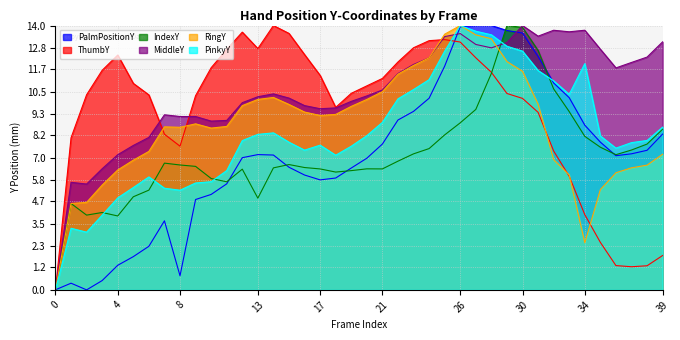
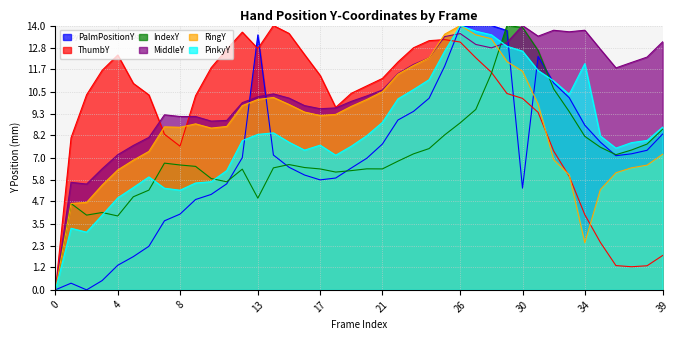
  {
    "PalmPositionY": {
      "4": 1.3,
-     "8": 0.7,
-     "13": 7.2,
+     "8": 4.0,
+     "13": 13.5,
      "17": 5.8,
      "21": 7.7,
-     "30": 13.6,
+     "30": 5.4,
      "34": 8.7,
      "39": 8.3
    },
    "ThumbY": {
      "8": 7.6,
      "13": 12.8,
      "17": 11.4,
      "21": 11.2,
      "26": 13.1,
      "30": 10.1,
      "34": 4.0,
      "39": 1.8
    },
    "IndexY": {
      "4": 3.9,
      "8": 6.6,
      "13": 4.9,
      "17": 6.4,
      "21": 6.4,
      "26": 8.8,
      "34": 8.1
    },
    "MiddleY": {
      "4": 7.2,
      "8": 9.2,
      "13": 10.2,
      "17": 9.6,
      "26": 13.6,
      "34": 13.8,
      "39": 13.1
    },
    "RingY": {
      "4": 6.4,
      "8": 8.6,
      "13": 10.1,
      "17": 9.2,
      "30": 11.6,
      "34": 2.5,
      "39": 7.2
    },
    "PinkyY": {
      "4": 4.9,
      "8": 5.3,
      "13": 8.2,
      "17": 7.7,
      "21": 8.9,
      "30": 12.6,
      "34": 12.0
    }
  }
